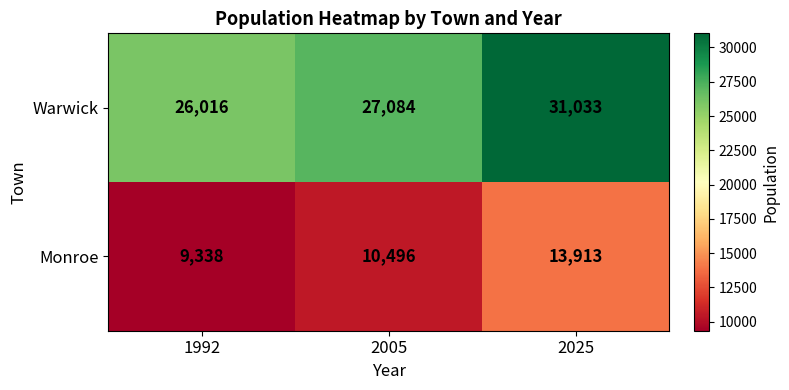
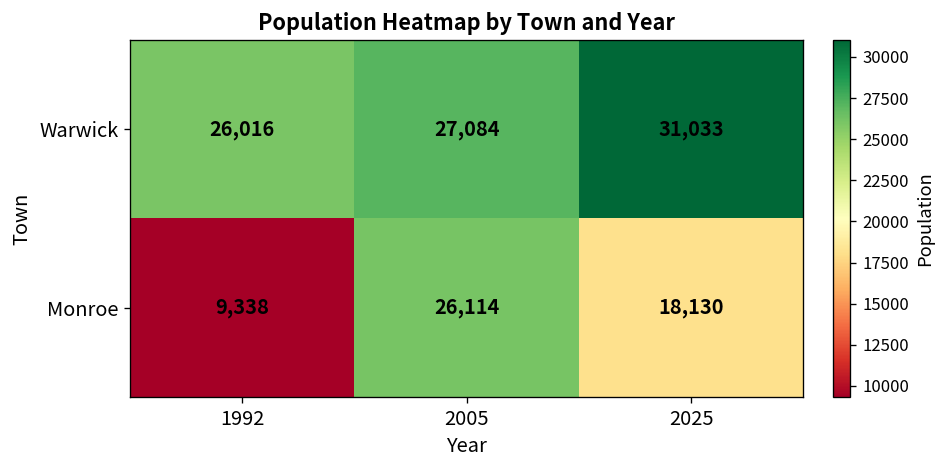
  {
    "Warwick": {
      "1992": "26,016",
      "2005": "27,084",
      "2025": "31,033"
    },
    "Monroe": {
      "1992": "9,338",
-     "2005": "10,496",
-     "2025": "13,913"
+     "2005": "26,114",
+     "2025": "18,130"
    }
  }
